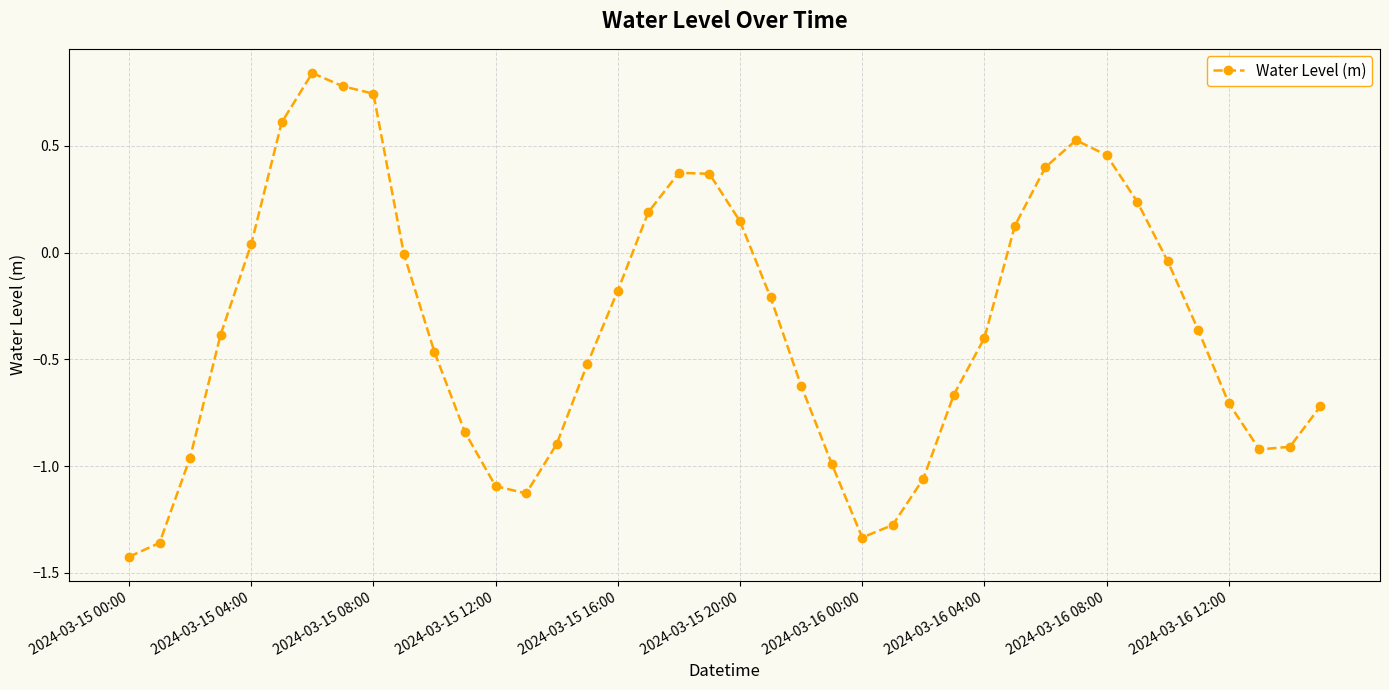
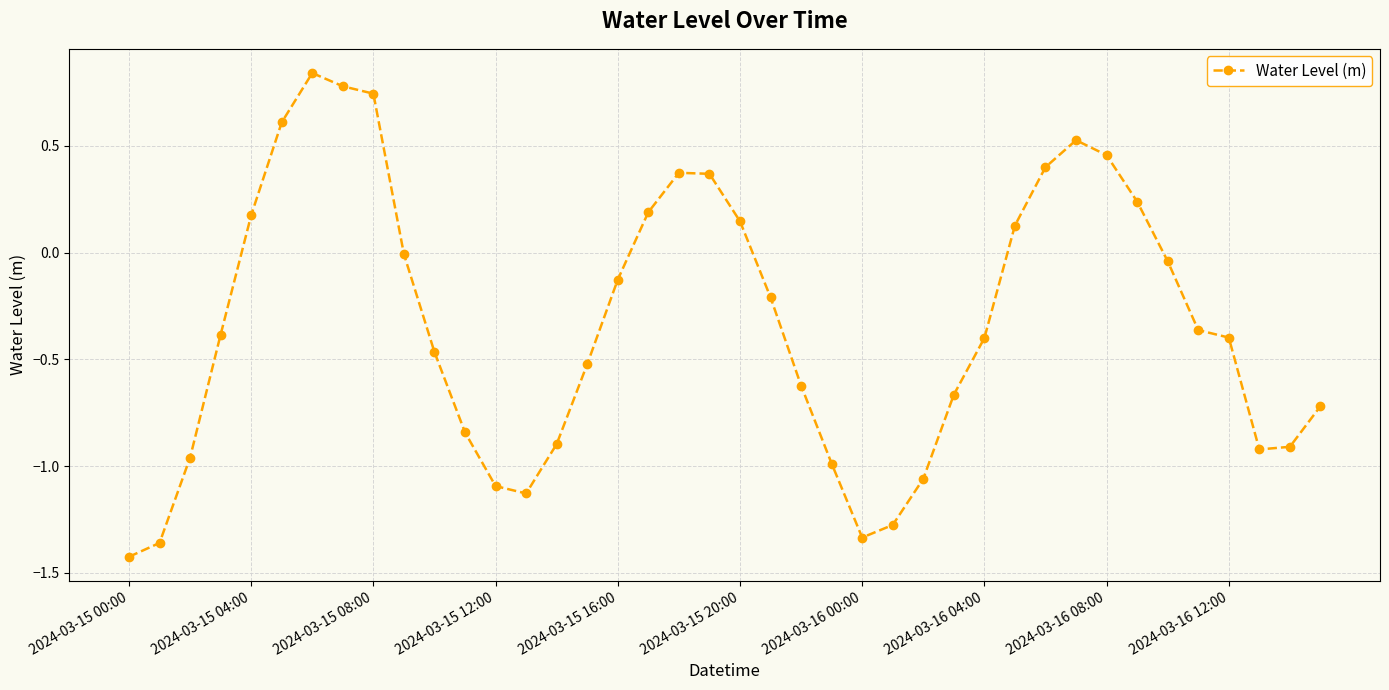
  {
    "2024-03-15 00:00": -1.43,
-   "2024-03-15 04:00": 0.04,
+   "2024-03-15 04:00": 0.17,
    "2024-03-15 08:00": 0.74,
    "2024-03-15 12:00": -1.09,
-   "2024-03-15 16:00": -0.18,
+   "2024-03-15 16:00": -0.13,
    "2024-03-15 20:00": 0.15,
    "2024-03-16 00:00": -1.34,
    "2024-03-16 04:00": -0.40,
    "2024-03-16 08:00": 0.46,
-   "2024-03-16 12:00": -0.71
+   "2024-03-16 12:00": -0.40
  }
